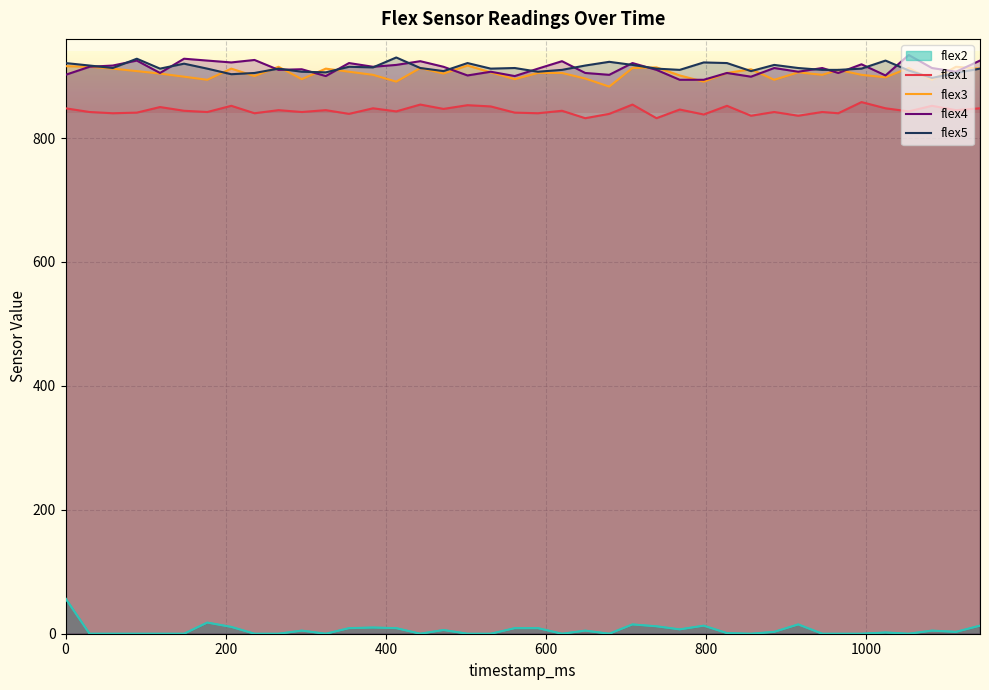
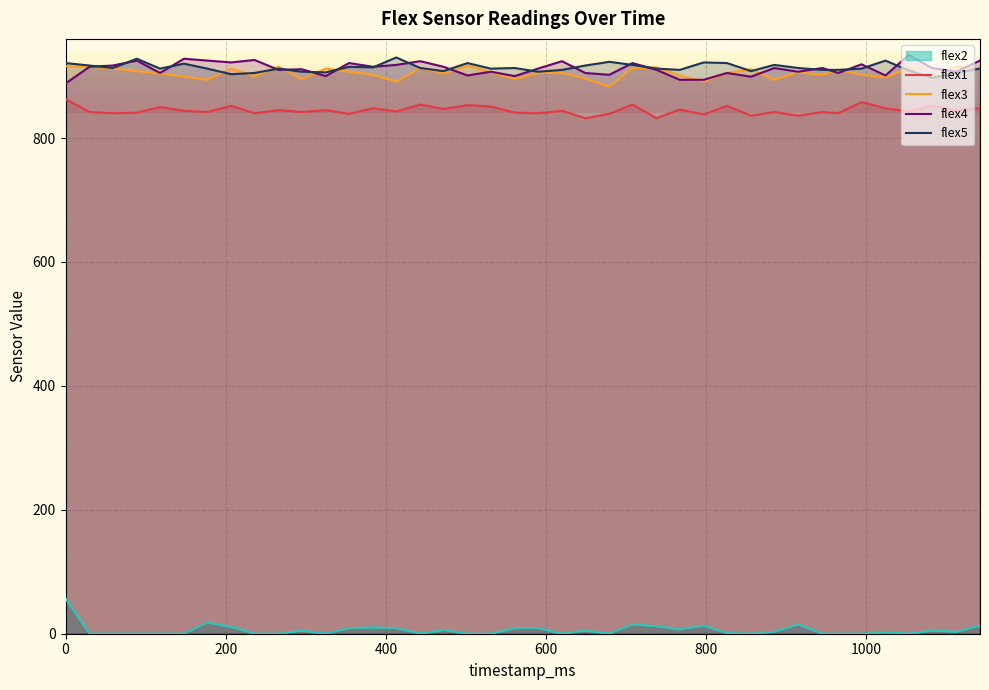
  {
    "flex2": {
      "0": 60
    },
    "flex1": {
-     "0": 850
+     "0": 860
    },
    "flex3": {
      "0": 920
    },
    "flex4": {
-     "0": 900
+     "0": 890
    },
    "flex5": {
      "0": 920
    }
  }
